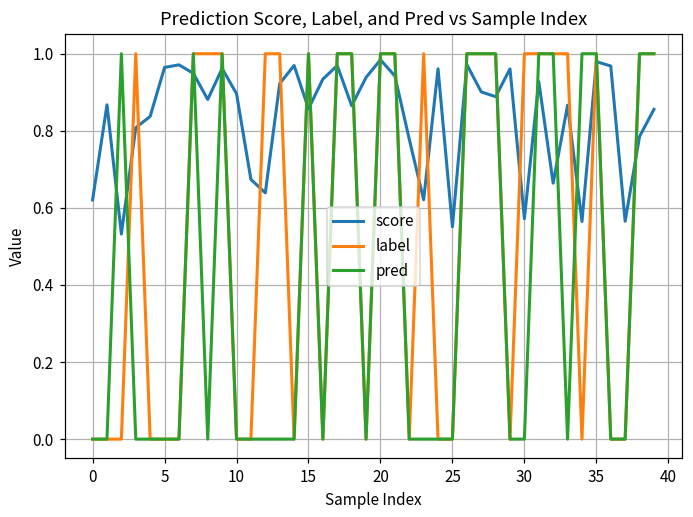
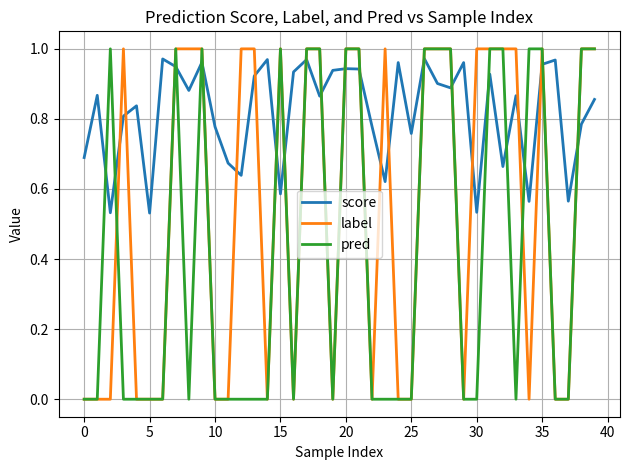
  {
    "score": {
-     "0": 0.62,
-     "5": 0.96,
-     "10": 0.90,
-     "15": 0.86,
-     "20": 0.98,
-     "25": 0.55,
-     "30": 0.57,
-     "35": 0.98
+     "0": 0.69,
+     "5": 0.53,
+     "10": 0.78,
+     "15": 0.59,
+     "20": 0.94,
+     "25": 0.76,
+     "30": 0.53,
+     "35": 0.96
    },
    "label": {
      "30": 1.00
    },
    "pred": {
      "30": 0.00
    }
  }
